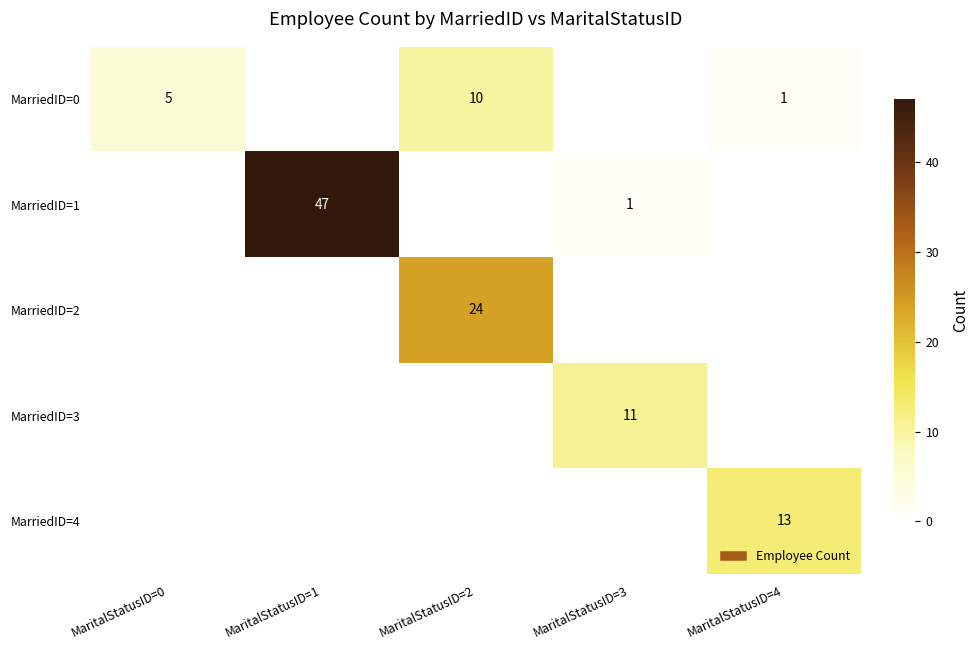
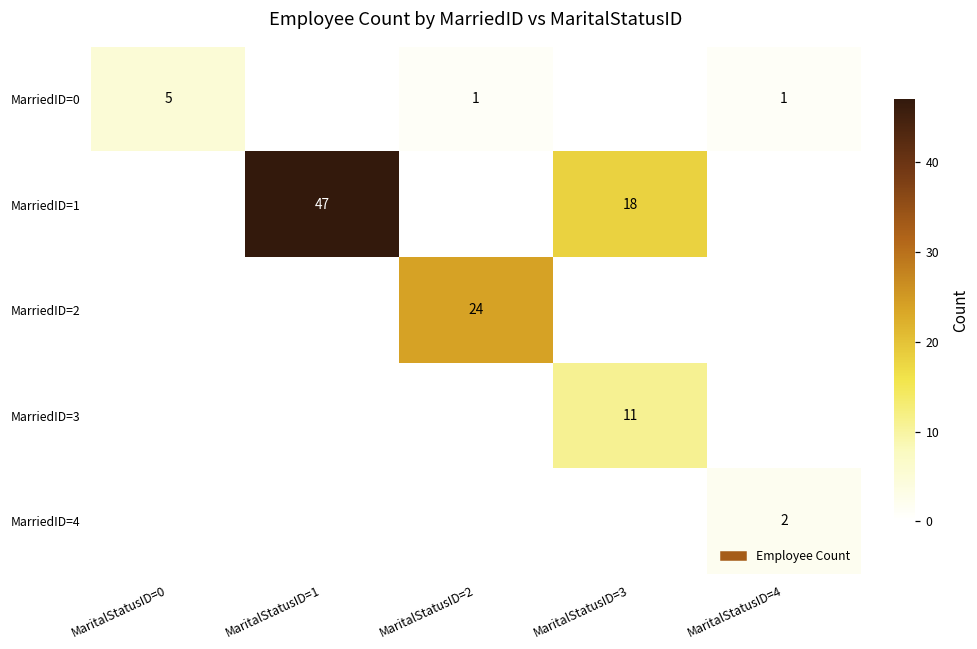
  {
    "MarriedID=0": {
      "MaritalStatusID=0": 5,
-     "MaritalStatusID=2": 10,
+     "MaritalStatusID=2": 1,
      "MaritalStatusID=4": 1
    },
    "MarriedID=1": {
      "MaritalStatusID=1": 47,
-     "MaritalStatusID=3": 1
+     "MaritalStatusID=3": 18
    },
    "MarriedID=2": {
      "MaritalStatusID=2": 24
    },
    "MarriedID=3": {
      "MaritalStatusID=3": 11
    },
    "MarriedID=4": {
-     "MaritalStatusID=4": 13
+     "MaritalStatusID=4": 2
    }
  }
